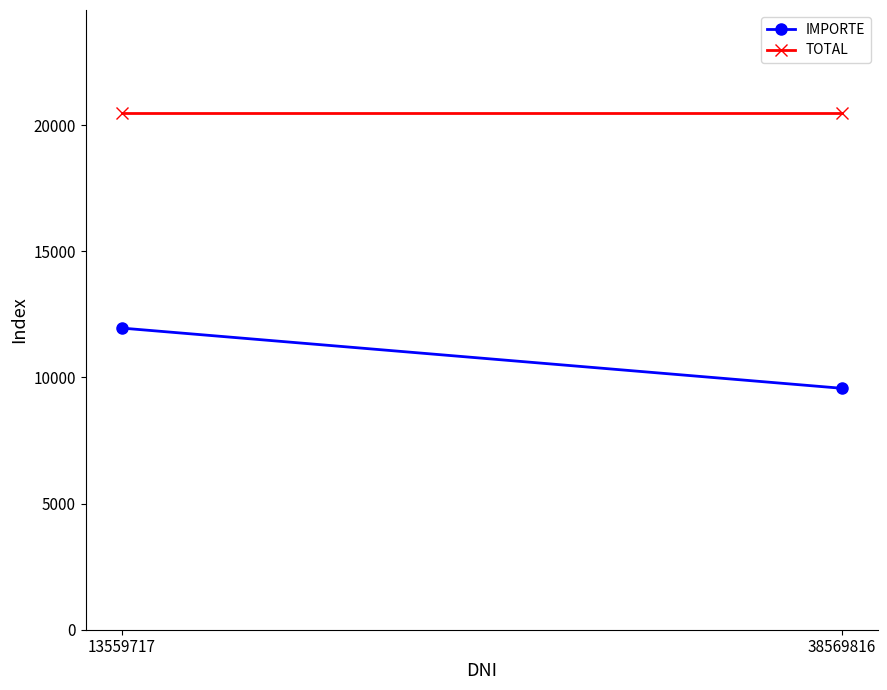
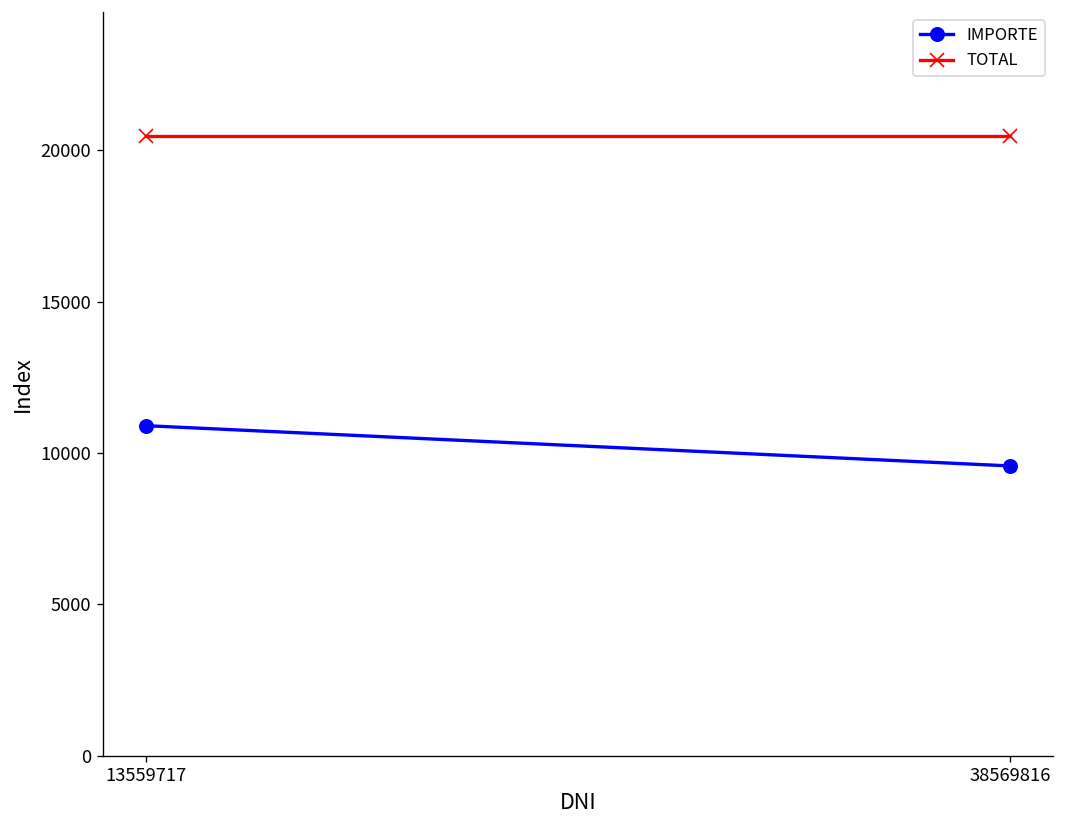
  {
    "IMPORTE": {
-     "13559717": 12000,
+     "13559717": 10900,
      "38569816": 9600
    },
    "TOTAL": {
      "13559717": 20500,
      "38569816": 20500
    }
  }
